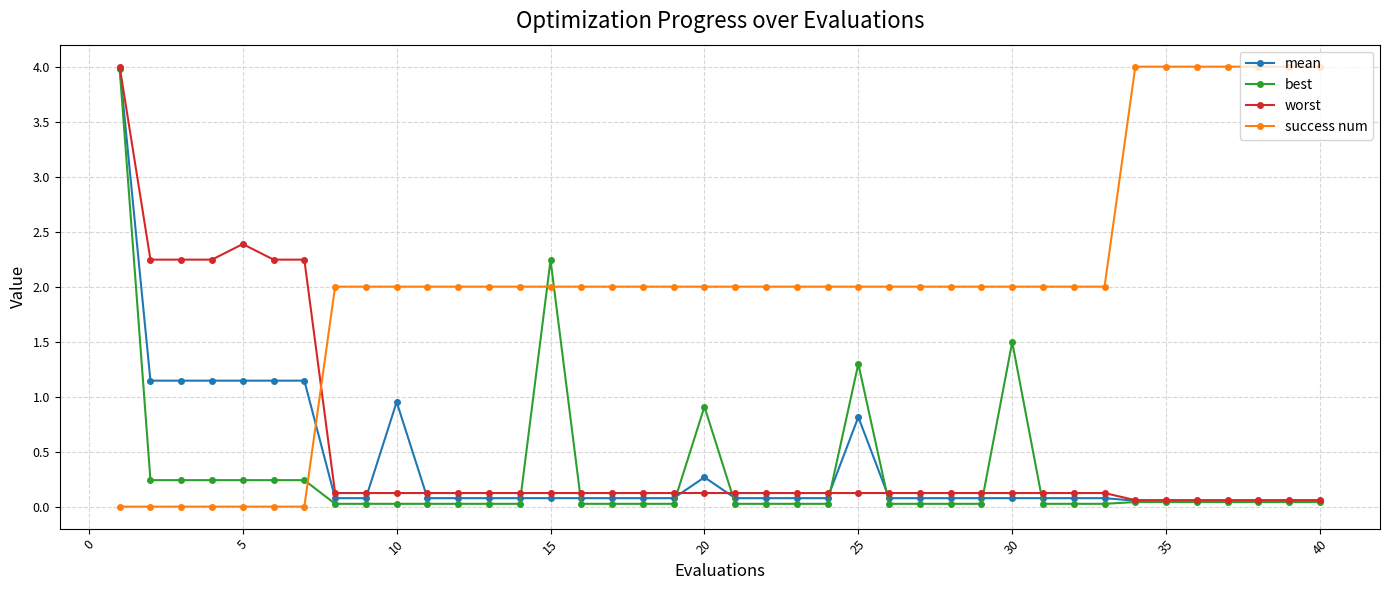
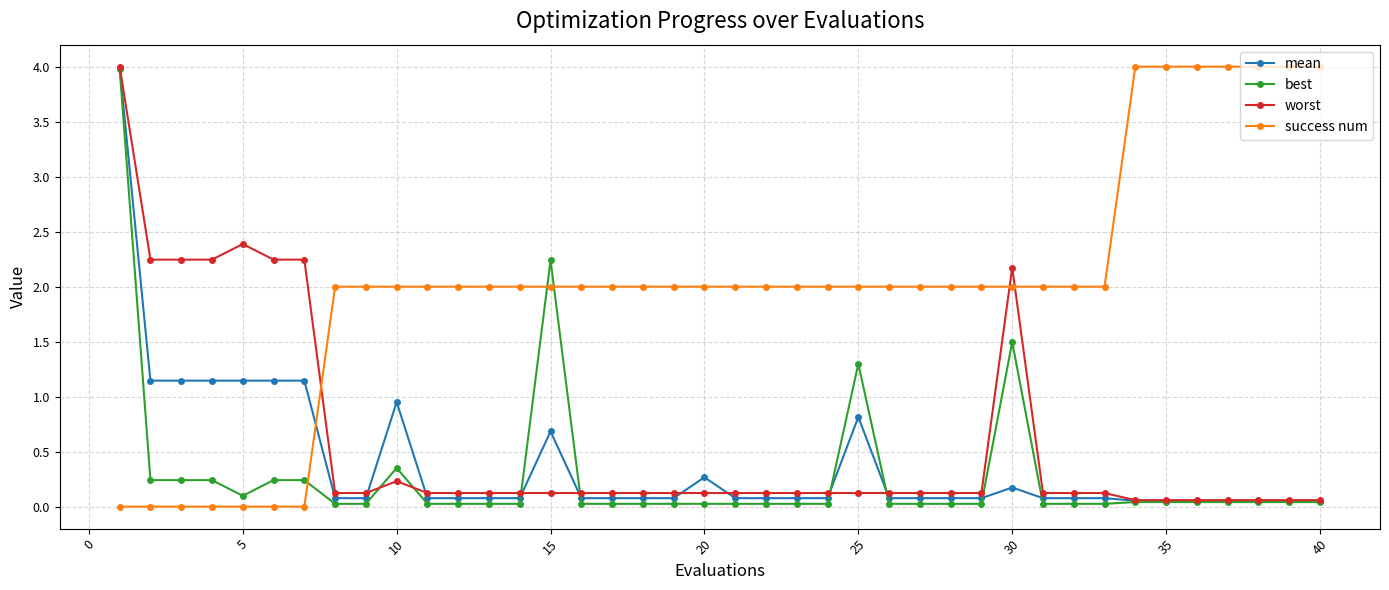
  {
    "mean": {
      "5": 1.15,
      "10": 0.95,
-     "15": 0.08,
+     "15": 0.68,
      "20": 0.27,
      "25": 0.81,
-     "30": 0.08
+     "30": 0.17
    },
    "best": {
-     "5": 0.24,
-     "10": 0.03,
+     "5": 0.10,
+     "10": 0.35,
      "15": 2.24,
-     "20": 0.91,
+     "20": 0.03,
      "25": 1.30,
      "30": 1.50
    },
    "worst": {
      "5": 2.39,
-     "10": 0.12,
+     "10": 0.23,
      "15": 0.12,
      "20": 0.12,
      "25": 0.12,
-     "30": 0.12
+     "30": 2.17
    },
    "success num": {
      "5": 0.00,
      "10": 2.00,
      "15": 2.00,
      "20": 2.00,
      "25": 2.00,
      "30": 2.00,
      "35": 4.00
    }
  }
